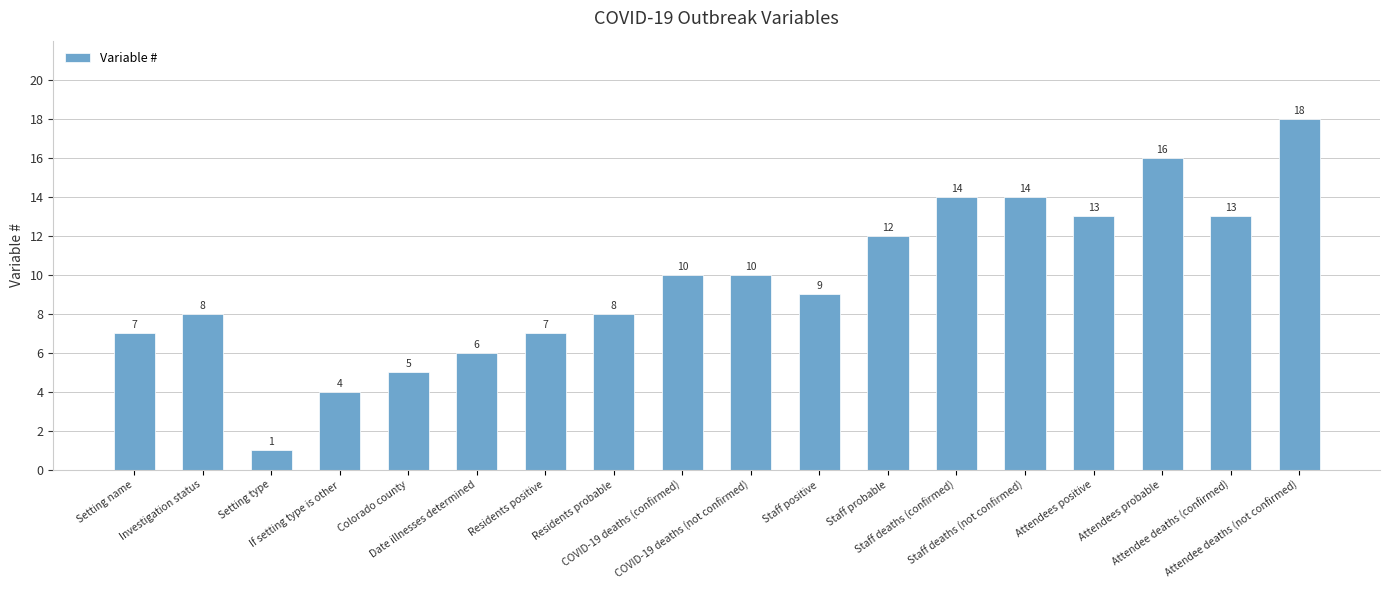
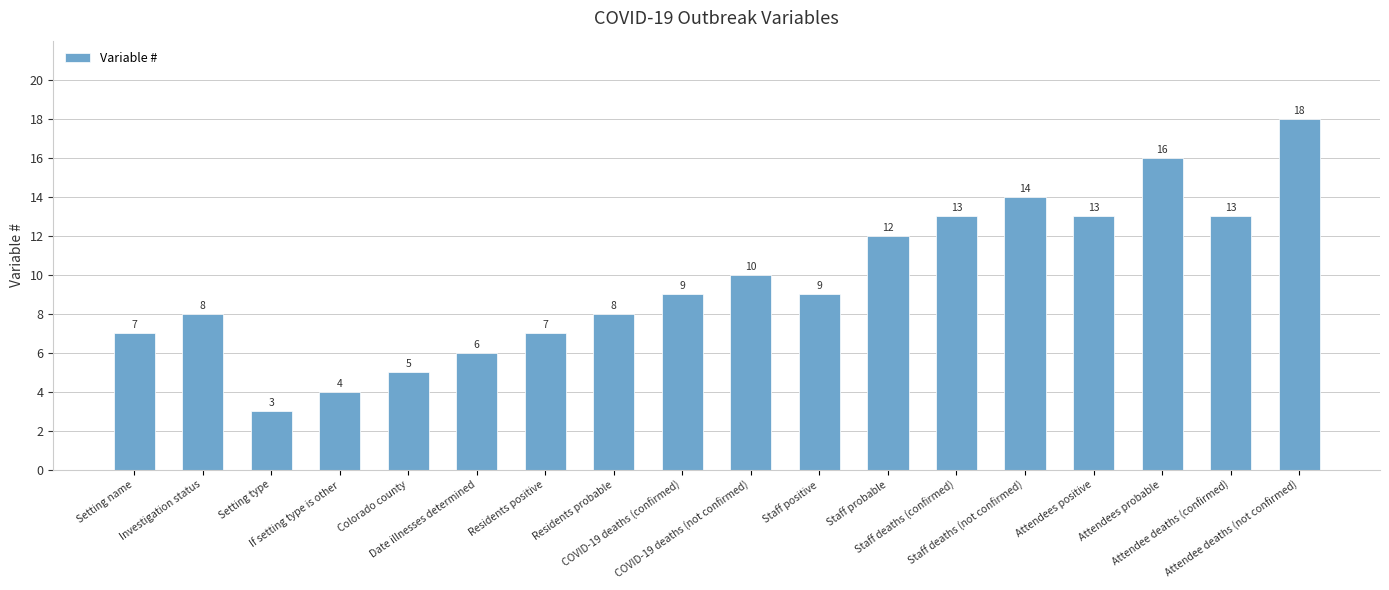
  {
    "Setting name": 7,
    "Investigation status": 8,
-   "Setting type": 1,
+   "Setting type": 3,
    "If setting type is other": 4,
    "Colorado county": 5,
    "Date illnesses determined": 6,
    "Residents positive": 7,
    "Residents probable": 8,
-   "COVID-19 deaths (confirmed)": 10,
+   "COVID-19 deaths (confirmed)": 9,
    "COVID-19 deaths (not confirmed)": 10,
    "Staff positive": 9,
    "Staff probable": 12,
-   "Staff deaths (confirmed)": 14,
+   "Staff deaths (confirmed)": 13,
    "Staff deaths (not confirmed)": 14,
    "Attendees positive": 13,
    "Attendees probable": 16,
    "Attendee deaths (confirmed)": 13,
    "Attendee deaths (not confirmed)": 18
  }
